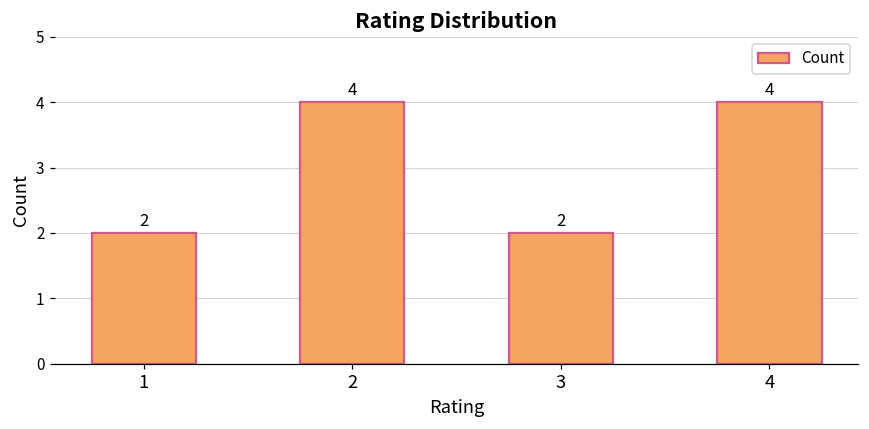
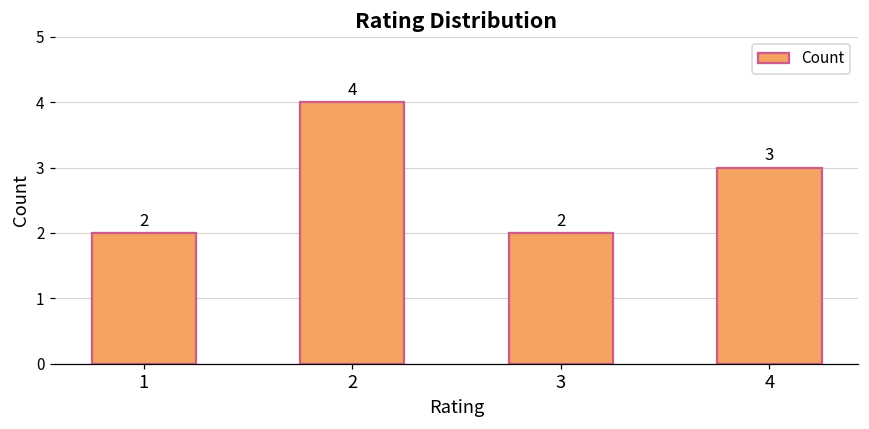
  {
    "1": 2,
    "2": 4,
    "3": 2,
-   "4": 4
+   "4": 3
  }
